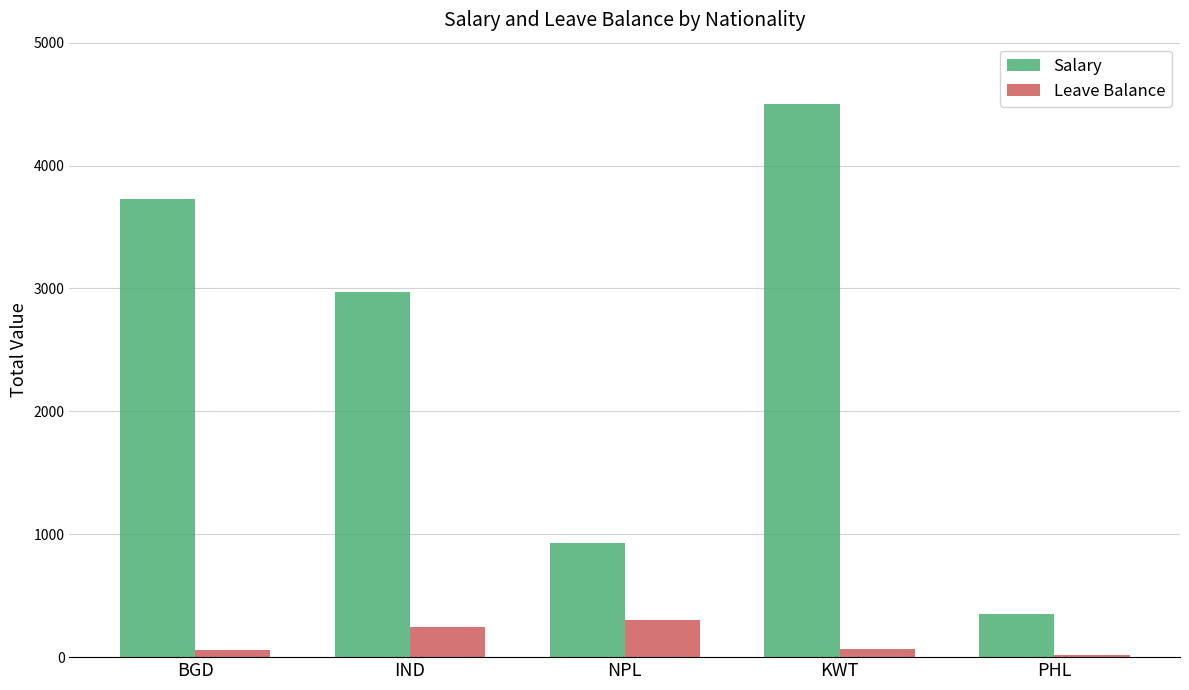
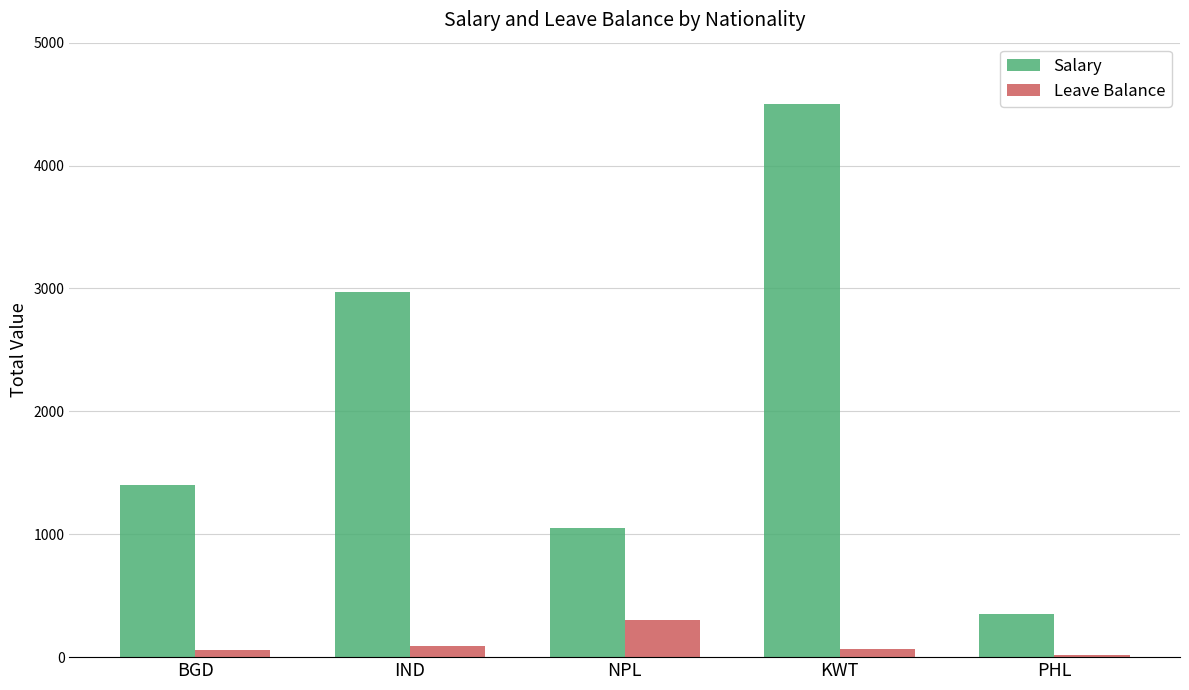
  {
    "Salary": {
-     "BGD": 3730,
+     "BGD": 1400,
      "IND": 2970,
-     "NPL": 930,
+     "NPL": 1050,
      "KWT": 4500,
      "PHL": 350
    },
    "Leave Balance": {
      "BGD": 60,
-     "IND": 250,
+     "IND": 90,
      "NPL": 300,
      "KWT": 70
    }
  }
